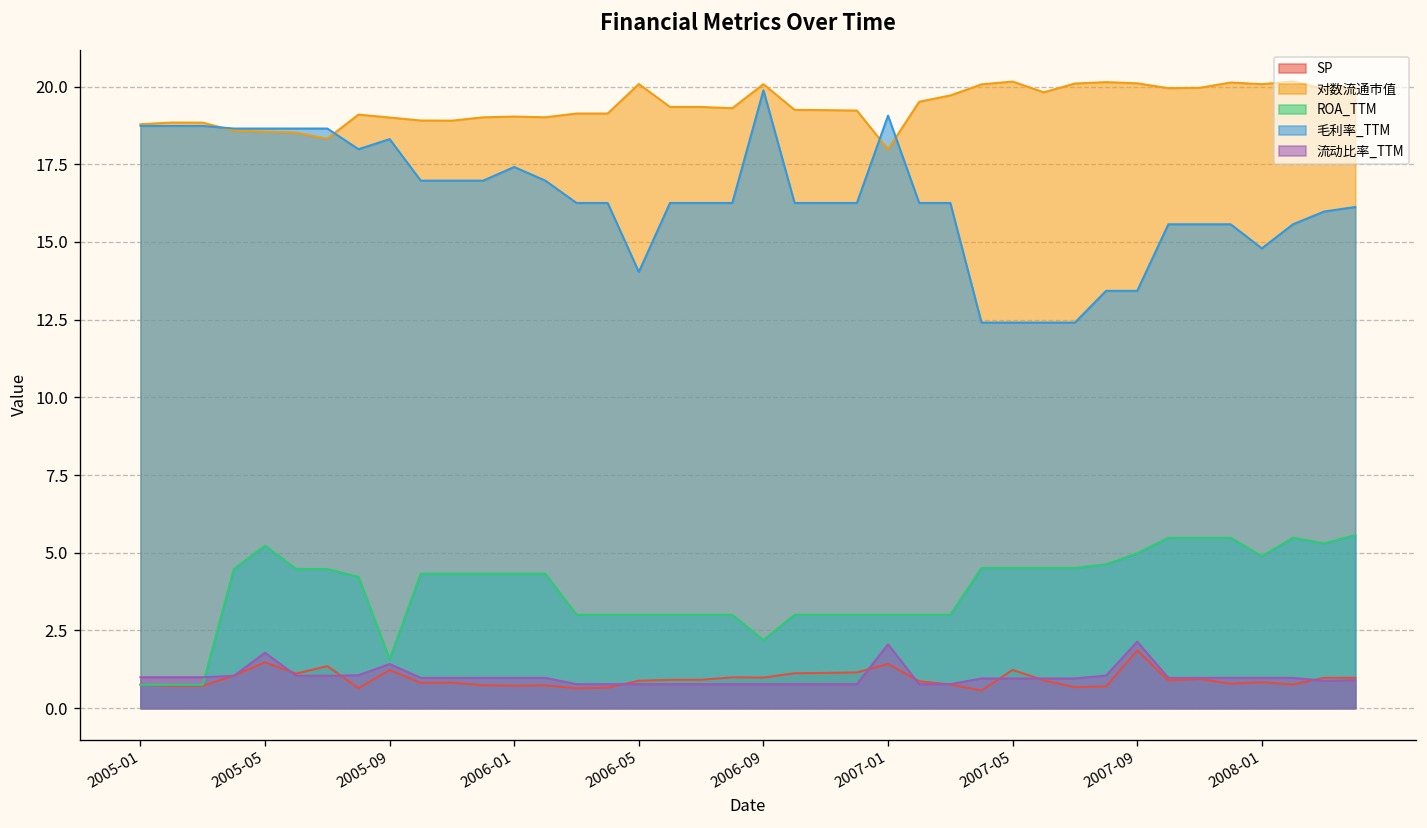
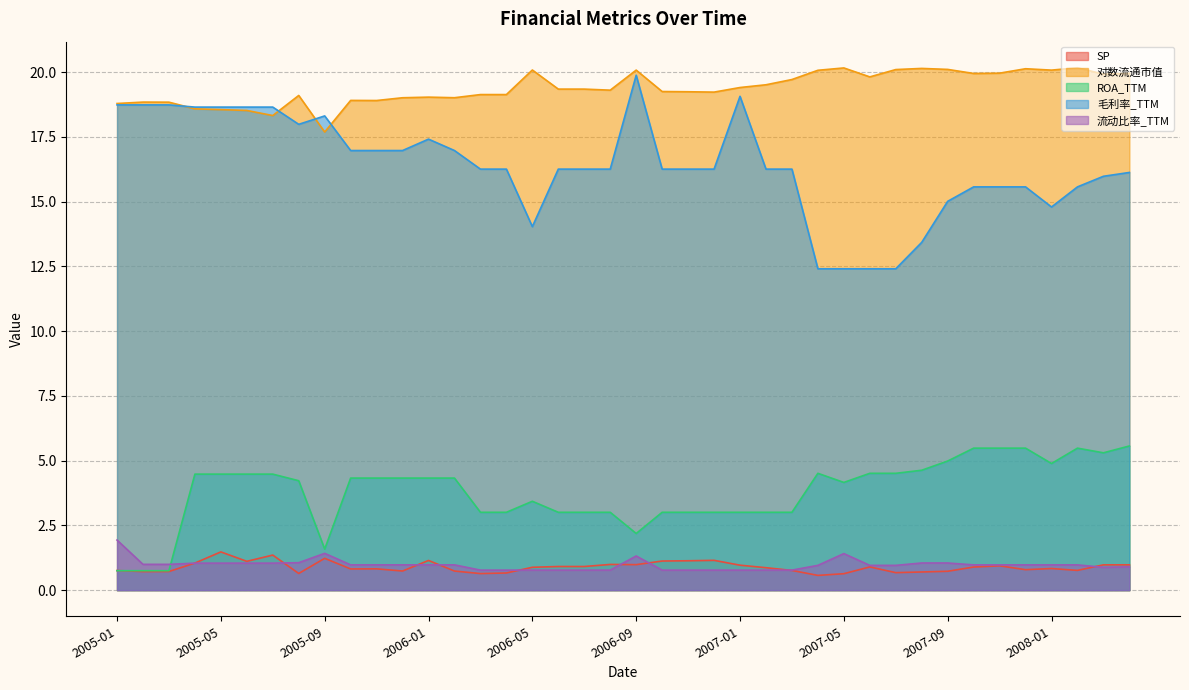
  {
    "SP": {
      "2005-05": 1.5,
      "2005-09": 1.2,
-     "2006-01": 0.7,
+     "2006-01": 1.1,
      "2006-05": 0.9,
      "2006-09": 1.0,
-     "2007-01": 1.4,
-     "2007-05": 1.2,
-     "2007-09": 1.9,
+     "2007-01": 1.0,
+     "2007-05": 0.6,
+     "2007-09": 0.7,
      "2008-01": 0.8
    },
    "对数流通市值": {
-     "2005-09": 19.0,
+     "2005-09": 17.7,
      "2006-01": 19.0,
      "2006-05": 20.1,
      "2006-09": 20.1,
-     "2007-01": 18.0,
+     "2007-01": 19.4,
      "2007-05": 20.2,
      "2007-09": 20.1,
      "2008-01": 20.1
    },
    "ROA_TTM": {
-     "2005-05": 5.2,
+     "2005-05": 4.5,
      "2005-09": 1.6,
      "2006-01": 4.3,
-     "2006-05": 3.0,
+     "2006-05": 3.4,
      "2006-09": 2.2,
      "2007-01": 3.0,
-     "2007-05": 4.5,
+     "2007-05": 4.2,
      "2007-09": 5.0,
      "2008-01": 4.9
    },
    "毛利率_TTM": {
      "2005-09": 18.3,
      "2006-01": 17.4,
      "2006-05": 14.0,
      "2006-09": 19.9,
      "2007-01": 19.1,
      "2007-05": 12.4,
-     "2007-09": 13.4,
+     "2007-09": 15.0,
      "2008-01": 14.8
    },
    "流动比率_TTM": {
-     "2005-01": 1.0,
-     "2005-05": 1.8,
+     "2005-01": 1.9,
+     "2005-05": 1.0,
      "2005-09": 1.4,
      "2006-01": 1.0,
      "2006-05": 0.8,
-     "2006-09": 0.8,
-     "2007-01": 2.1,
-     "2007-05": 1.0,
-     "2007-09": 2.1,
+     "2006-09": 1.3,
+     "2007-01": 0.8,
+     "2007-05": 1.4,
+     "2007-09": 1.0,
      "2008-01": 1.0
    }
  }
